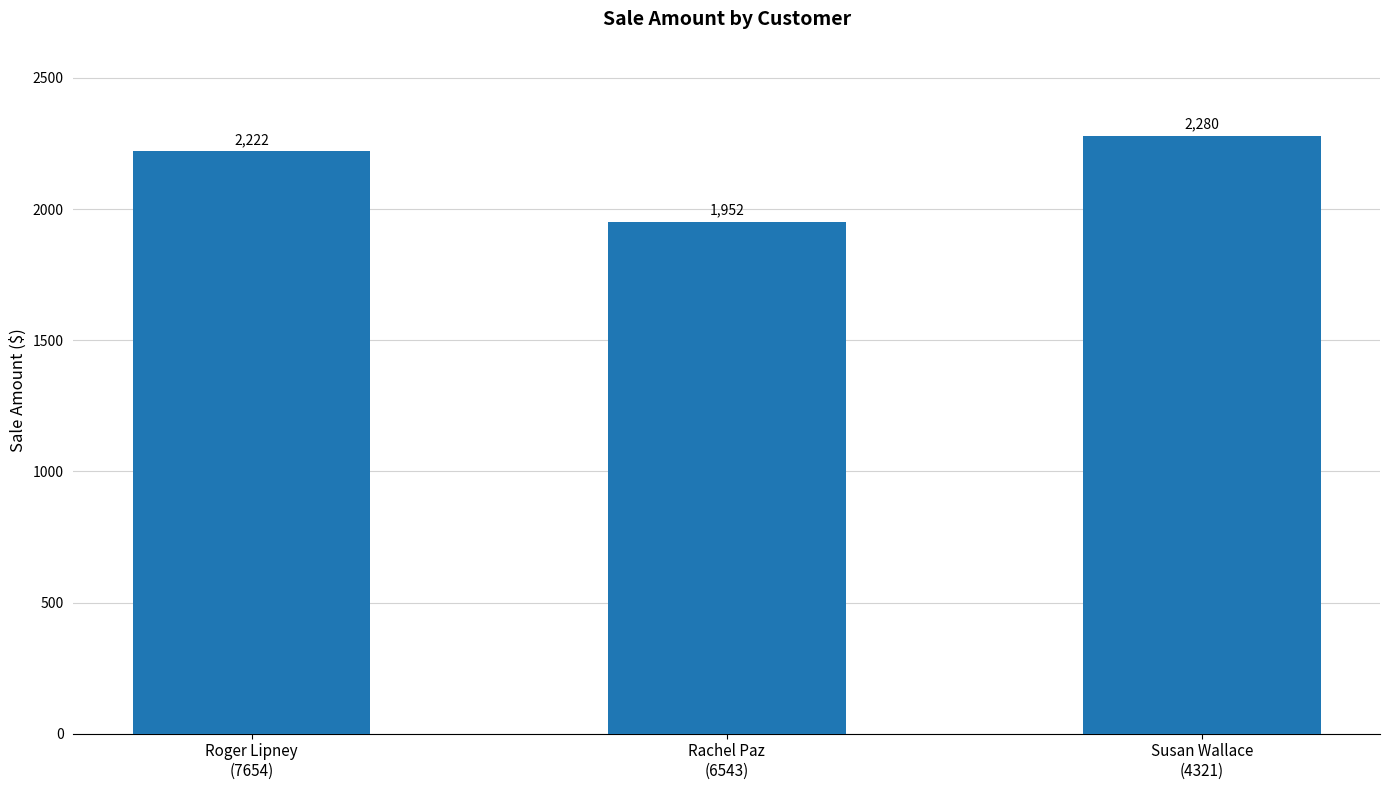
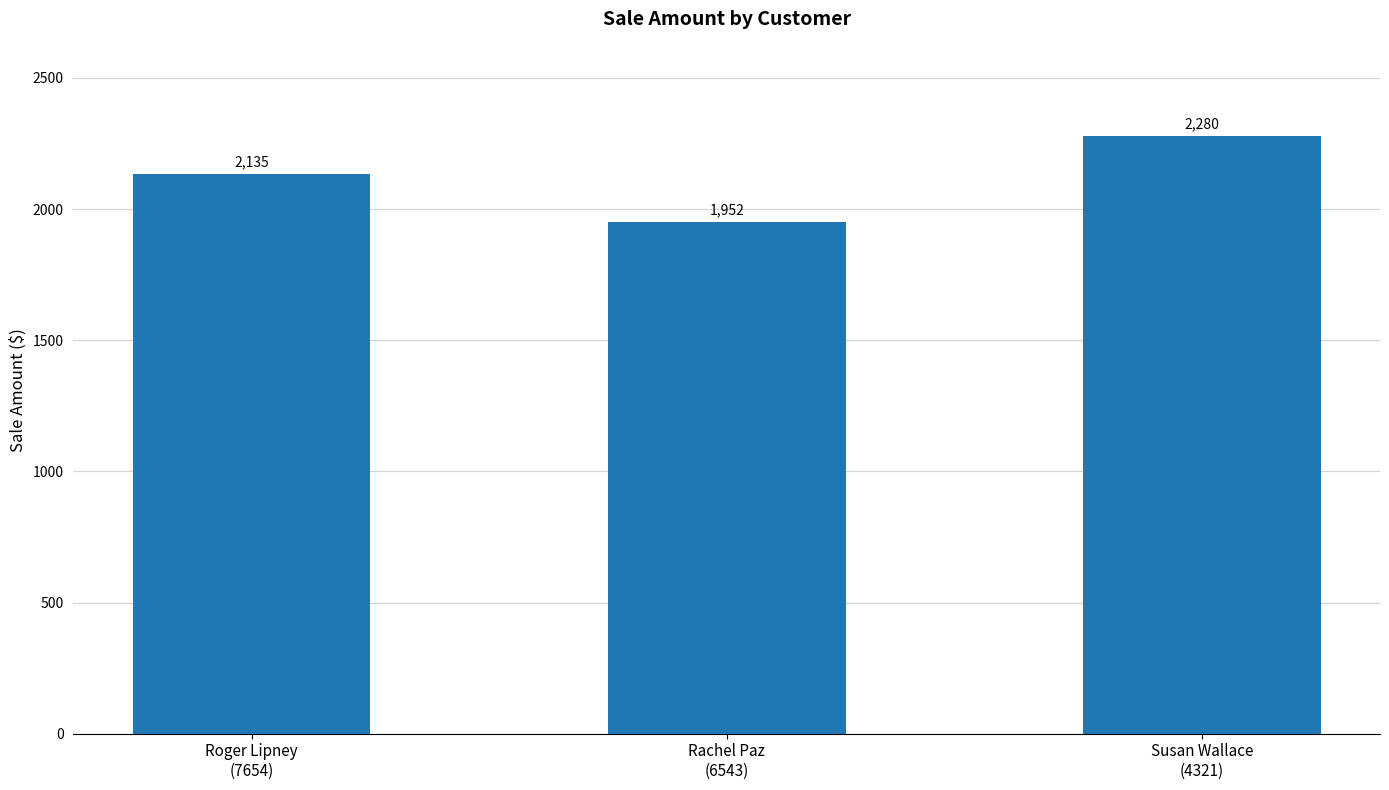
  {
-   "Roger Lipney (7654)": "2,222",
+   "Roger Lipney (7654)": "2,135",
    "Rachel Paz (6543)": "1,952",
    "Susan Wallace (4321)": "2,280"
  }
